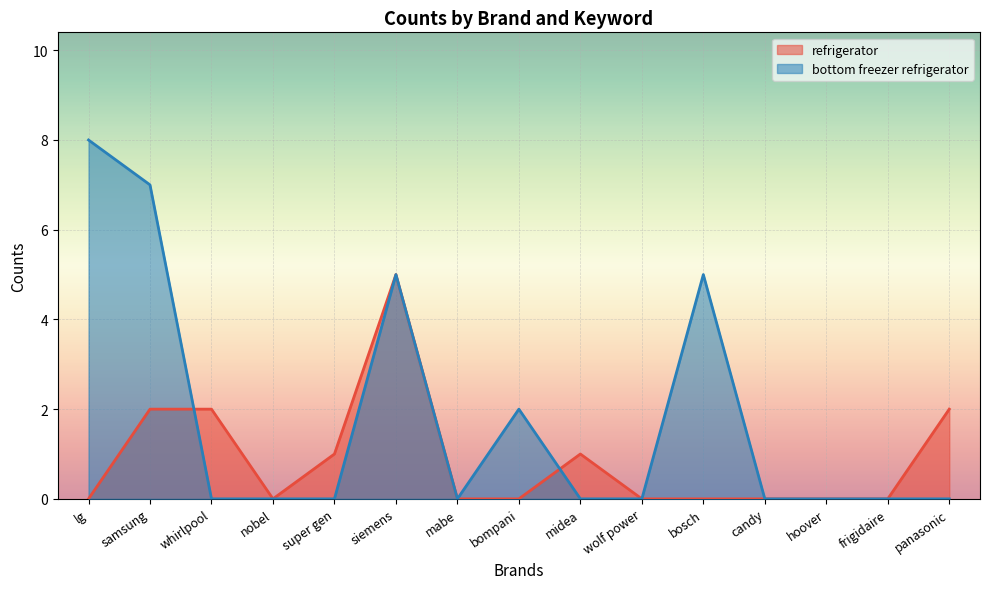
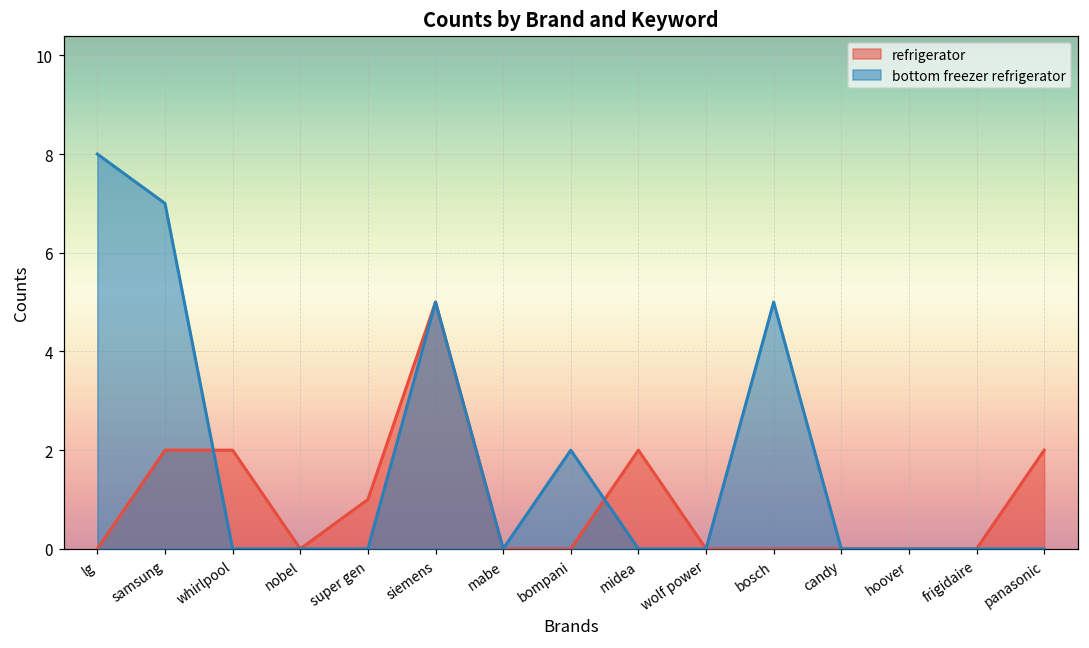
  {
    "refrigerator": {
      "lg": 0,
      "samsung": 2,
      "whirlpool": 2,
      "super gen": 1,
      "bompani": 0,
-     "midea": 1,
+     "midea": 2,
      "bosch": 0,
      "panasonic": 2
    },
    "bottom freezer refrigerator": {
      "lg": 8,
      "samsung": 7,
      "whirlpool": 0,
      "super gen": 0,
      "bompani": 2,
      "midea": 0,
      "bosch": 5,
      "panasonic": 0
    }
  }
